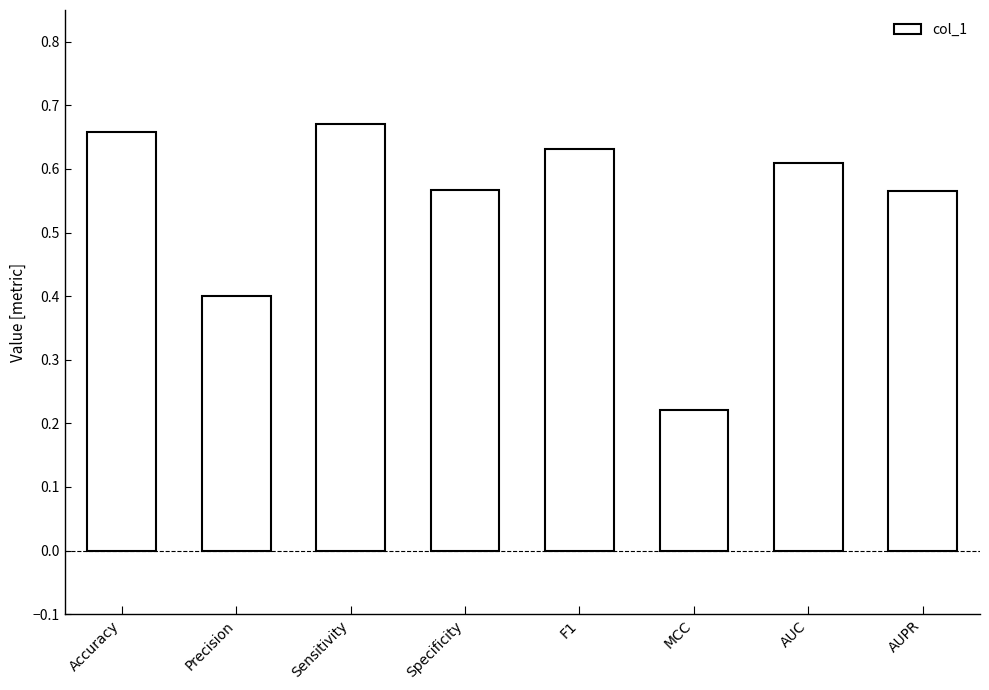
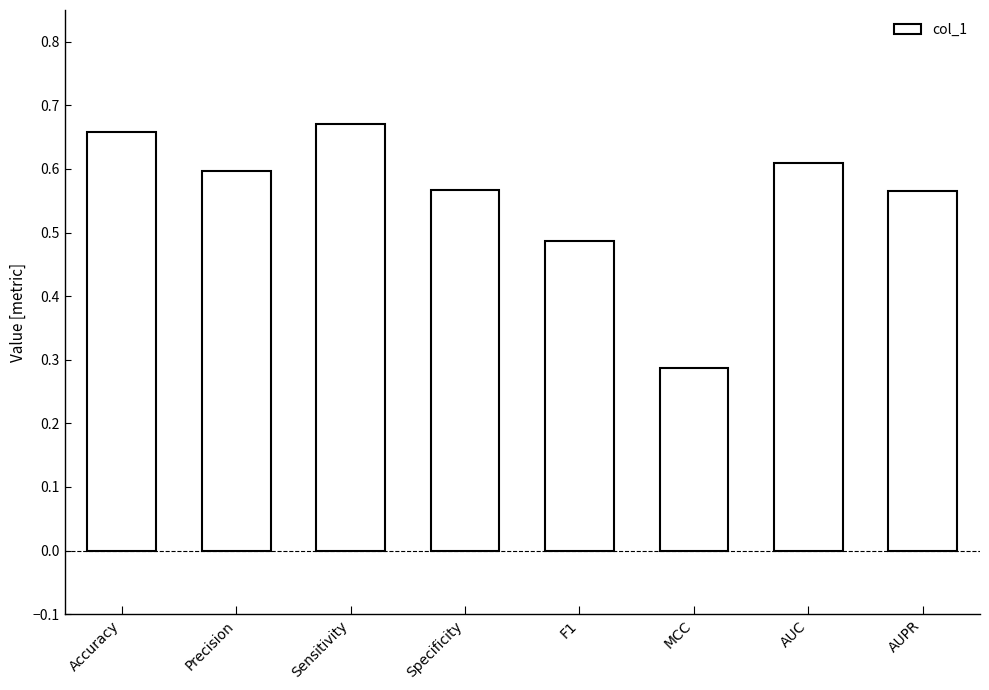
  {
    "Accuracy": 0.66,
-   "Precision": 0.40,
+   "Precision": 0.60,
    "Sensitivity": 0.67,
    "Specificity": 0.57,
-   "F1": 0.63,
-   "MCC": 0.22,
+   "F1": 0.49,
+   "MCC": 0.29,
    "AUC": 0.61,
    "AUPR": 0.57
  }
